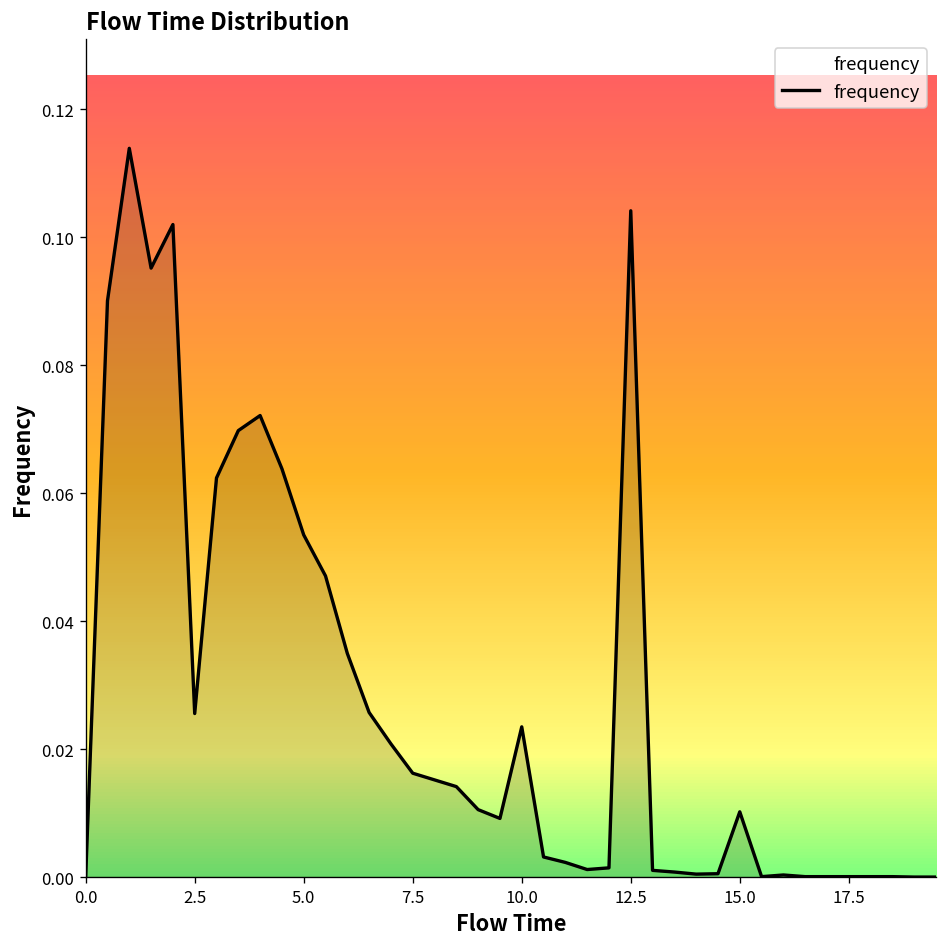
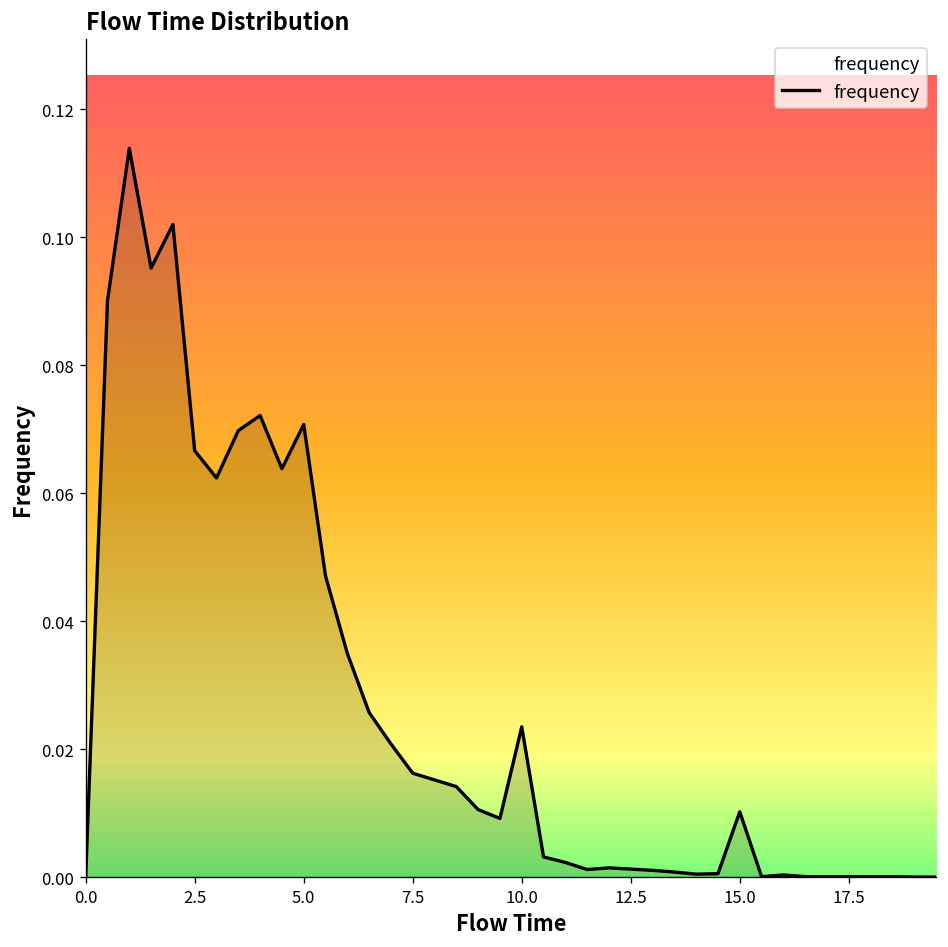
  {
    "0.0": 0.000,
-   "2.5": 0.026,
-   "5.0": 0.053,
+   "2.5": 0.067,
+   "5.0": 0.071,
    "7.5": 0.016,
    "10.0": 0.023,
-   "12.5": 0.104,
+   "12.5": 0.001,
    "15.0": 0.010,
    "17.5": 0.000
  }
